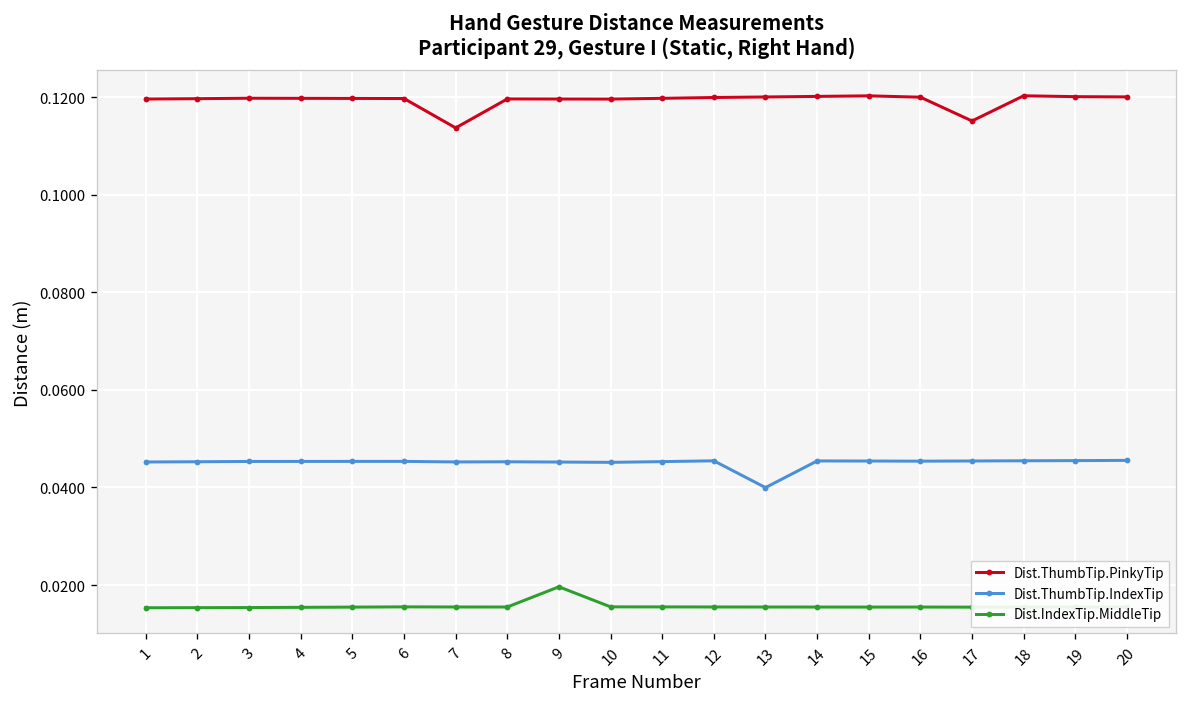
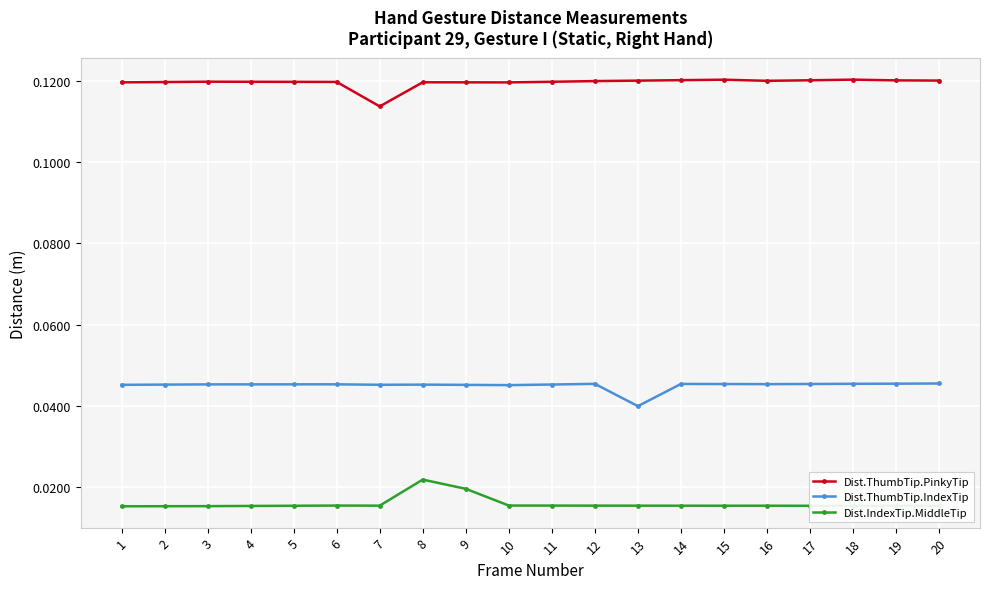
  {
    "Dist.ThumbTip.PinkyTip": {
      "1": 0.120,
      "2": 0.120,
      "3": 0.120,
      "4": 0.120,
      "5": 0.120,
      "6": 0.120,
      "7": 0.114,
      "8": 0.120,
      "9": 0.120,
      "10": 0.120,
      "11": 0.120,
      "12": 0.120,
      "13": 0.120,
      "14": 0.120,
      "15": 0.120,
      "16": 0.120,
-     "17": 0.115,
+     "17": 0.120,
      "18": 0.120,
      "19": 0.120,
      "20": 0.120
    },
    "Dist.ThumbTip.IndexTip": {
      "1": 0.045,
      "2": 0.045,
      "3": 0.045,
      "4": 0.045,
      "5": 0.045,
      "6": 0.045,
      "7": 0.045,
      "8": 0.045,
      "9": 0.045,
      "10": 0.045,
      "11": 0.045,
      "12": 0.045,
      "13": 0.040,
      "14": 0.045,
      "15": 0.045,
      "16": 0.045,
      "17": 0.045,
      "18": 0.045,
      "19": 0.046,
      "20": 0.046
    },
    "Dist.IndexTip.MiddleTip": {
      "1": 0.015,
      "2": 0.015,
      "3": 0.015,
      "4": 0.015,
      "5": 0.015,
      "6": 0.016,
      "7": 0.016,
-     "8": 0.016,
+     "8": 0.022,
      "9": 0.020,
      "10": 0.016,
      "11": 0.016,
      "12": 0.016,
      "13": 0.016,
      "14": 0.015,
      "15": 0.015,
      "16": 0.015
    }
  }
